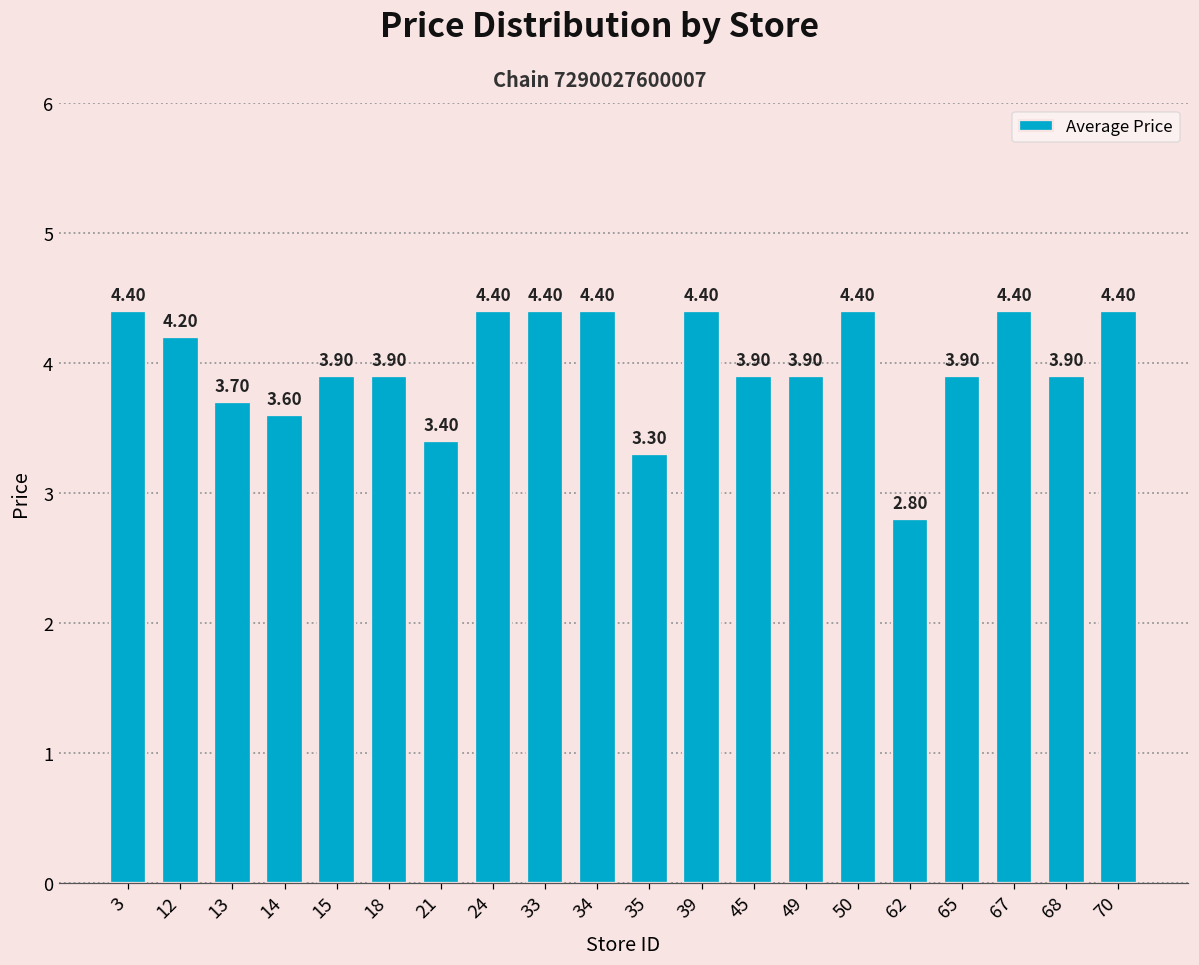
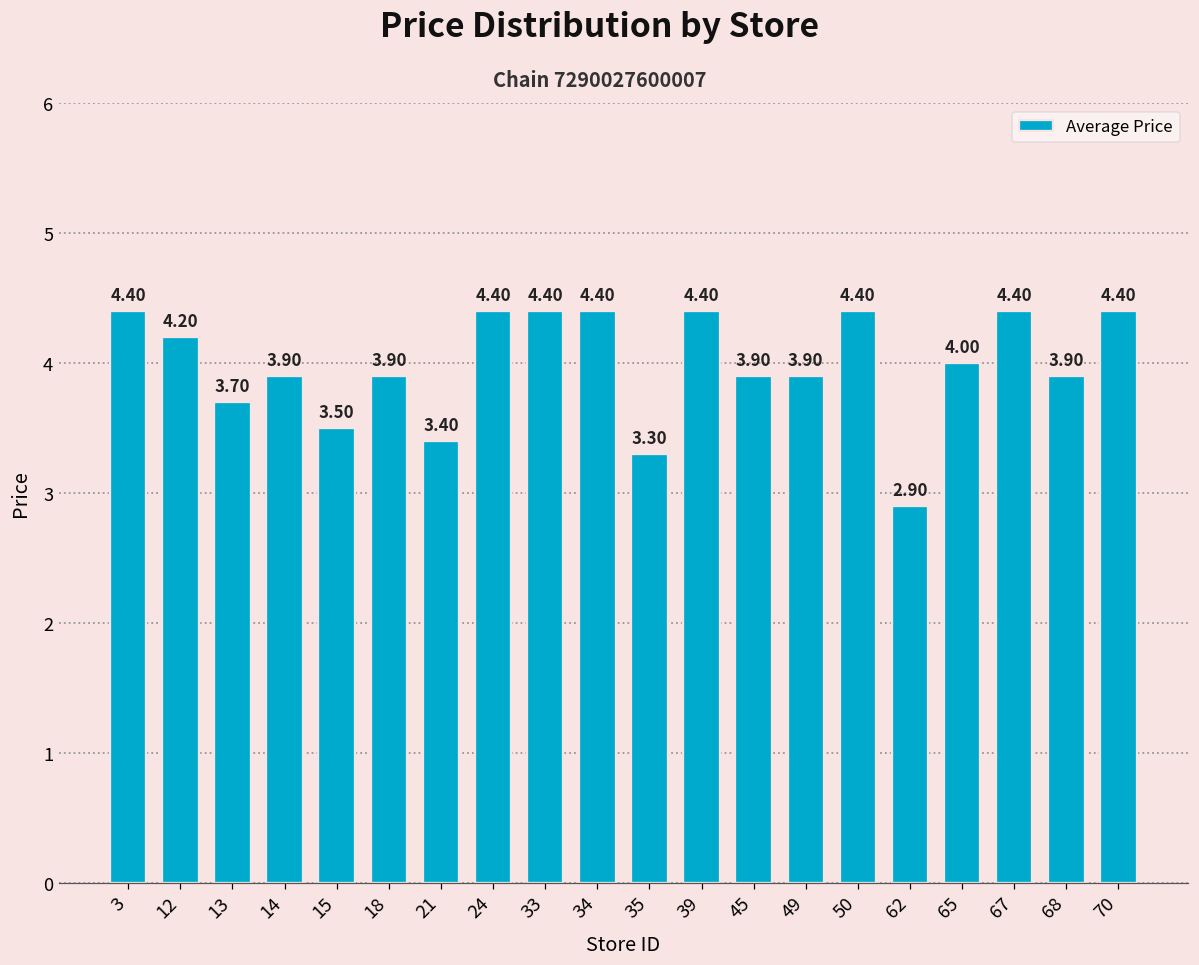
  {
    "3": 4.40,
    "12": 4.20,
    "13": 3.70,
-   "14": 3.60,
-   "15": 3.90,
+   "14": 3.90,
+   "15": 3.50,
    "18": 3.90,
    "21": 3.40,
    "24": 4.40,
    "33": 4.40,
    "34": 4.40,
    "35": 3.30,
    "39": 4.40,
    "45": 3.90,
    "49": 3.90,
    "50": 4.40,
-   "62": 2.80,
-   "65": 3.90,
+   "62": 2.90,
+   "65": 4.00,
    "67": 4.40,
    "68": 3.90,
    "70": 4.40
  }
